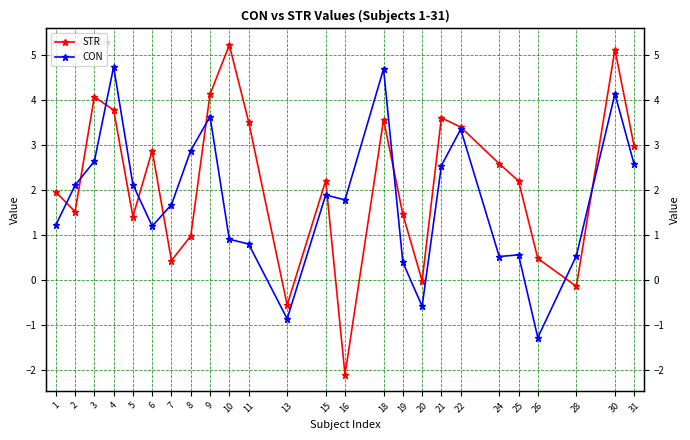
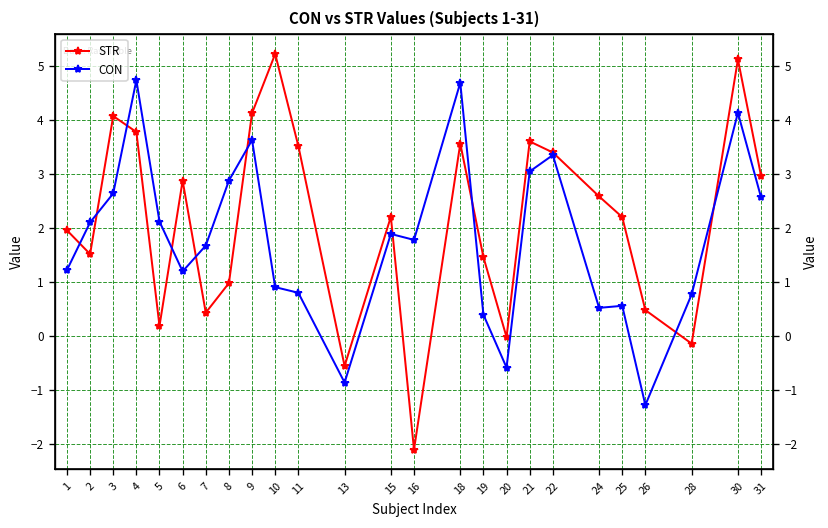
  {
    "STR": {
      "1": 2.0,
      "2": 1.5,
      "3": 4.1,
      "4": 3.8,
-     "5": 1.4,
+     "5": 0.2,
      "6": 2.9,
      "7": 0.4,
      "8": 1.0,
      "9": 4.1,
      "10": 5.2,
      "11": 3.5,
      "13": -0.6,
      "15": 2.2,
      "16": -2.1,
      "18": 3.6,
      "19": 1.5,
      "20": 0.0,
      "21": 3.6,
      "24": 2.6,
      "25": 2.2,
      "26": 0.5,
      "28": -0.1,
      "30": 5.1,
      "31": 3.0
    },
    "CON": {
      "1": 1.2,
      "2": 2.1,
      "3": 2.6,
      "4": 4.7,
      "5": 2.1,
      "6": 1.2,
      "7": 1.7,
      "8": 2.9,
      "9": 3.6,
      "10": 0.9,
      "11": 0.8,
      "13": -0.9,
      "15": 1.9,
      "16": 1.8,
      "18": 4.7,
      "19": 0.4,
      "20": -0.6,
-     "21": 2.5,
+     "21": 3.0,
      "24": 0.5,
      "25": 0.6,
      "26": -1.3,
-     "28": 0.5,
+     "28": 0.8,
      "30": 4.1,
      "31": 2.6
    }
  }
